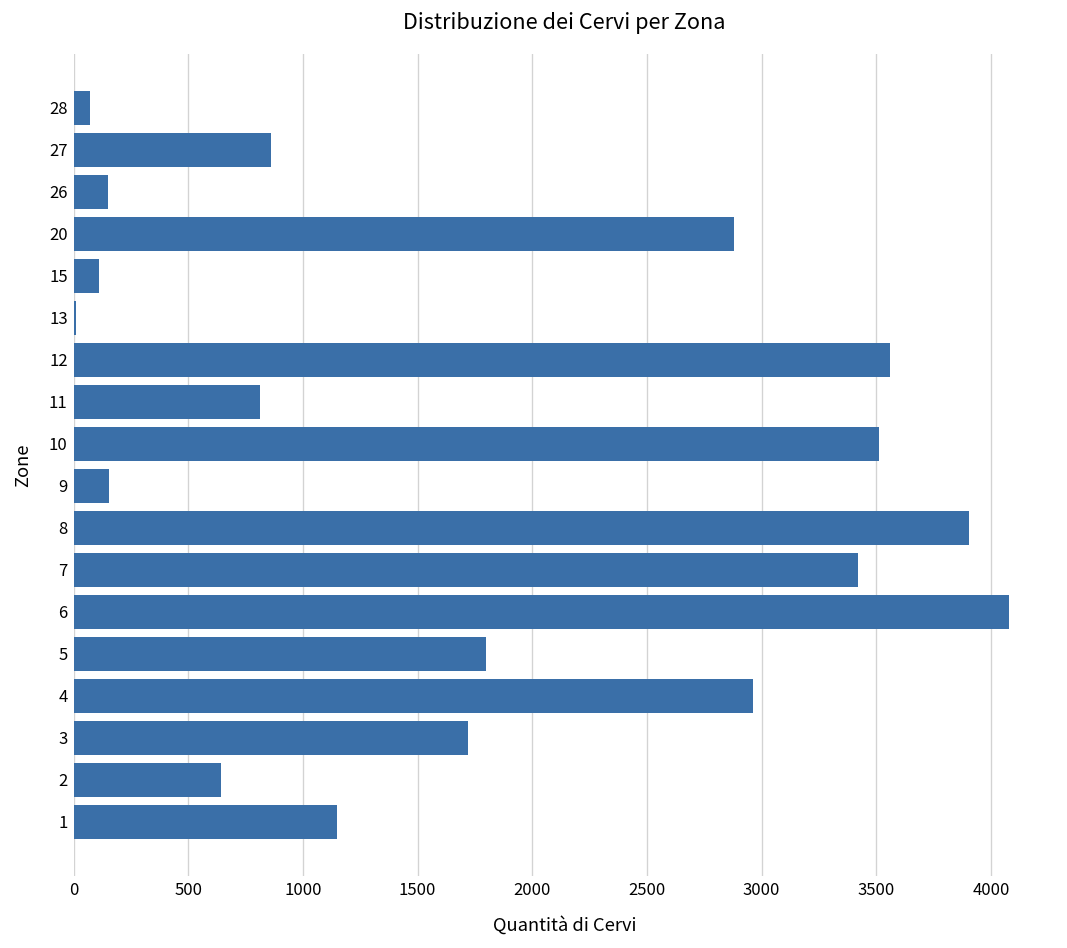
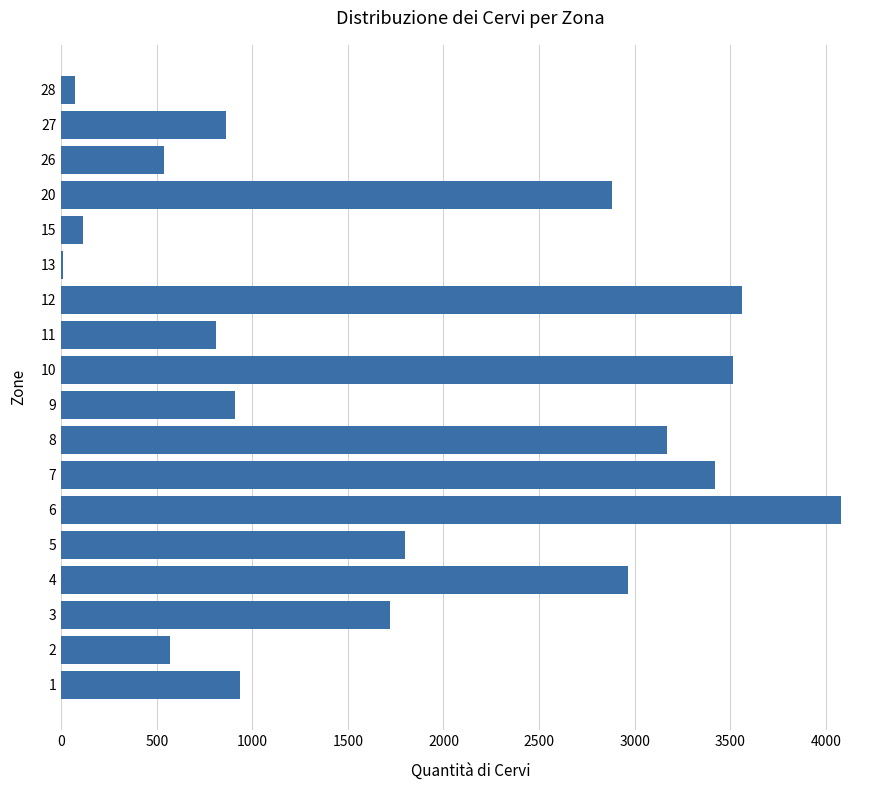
  {
    "28": 70,
    "27": 860,
-   "26": 150,
+   "26": 540,
    "20": 2880,
    "15": 110,
    "12": 3560,
    "11": 810,
    "10": 3510,
-   "9": 160,
-   "8": 3900,
+   "9": 910,
+   "8": 3170,
    "7": 3420,
    "6": 4080,
    "5": 1800,
    "4": 2960,
    "3": 1720,
-   "2": 640,
-   "1": 1150
+   "2": 570,
+   "1": 940
  }
